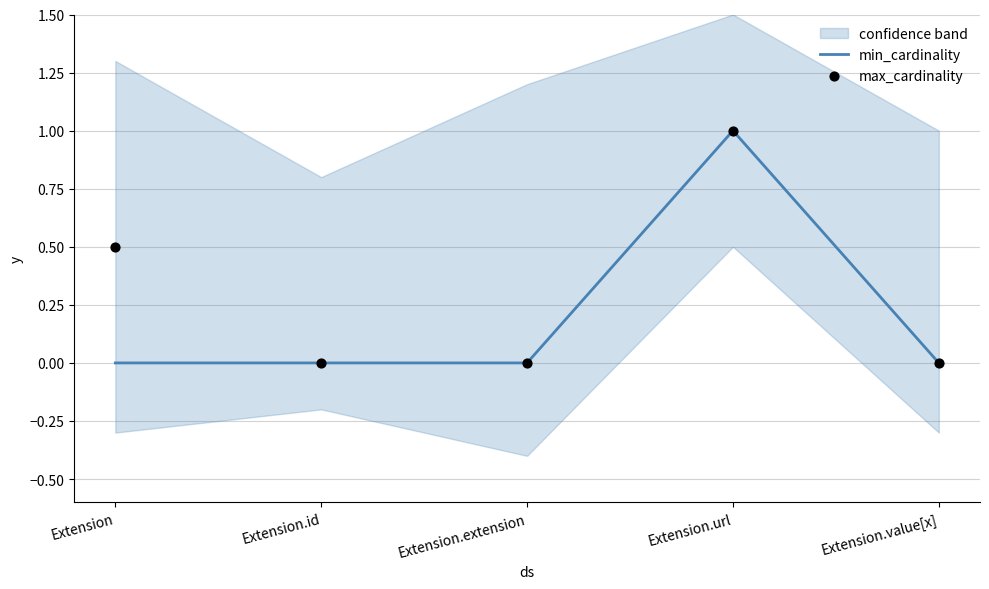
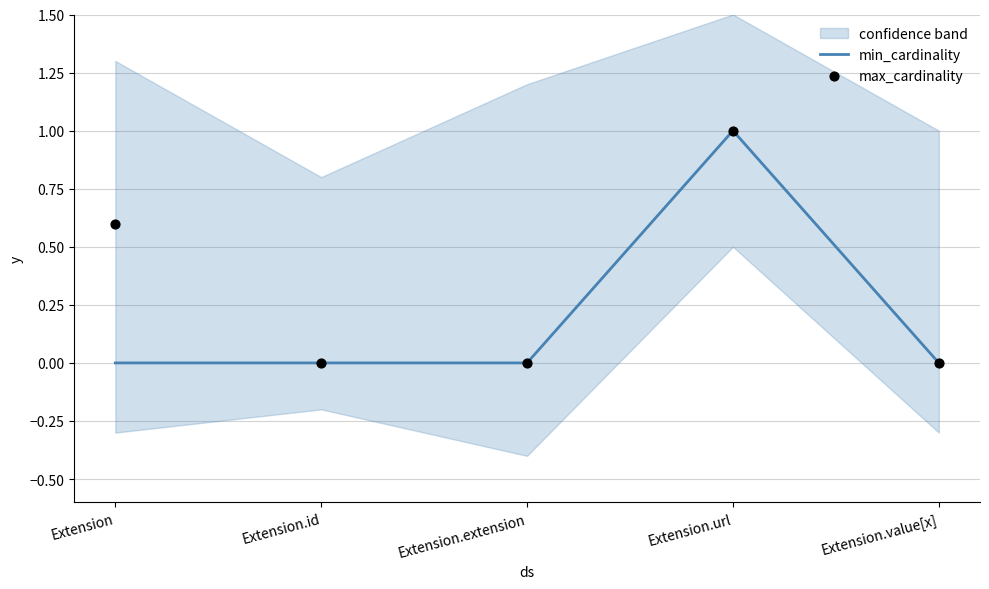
  {
    "max_cardinality": {
-     "Extension": 0.5
+     "Extension": 0.6
    }
  }
